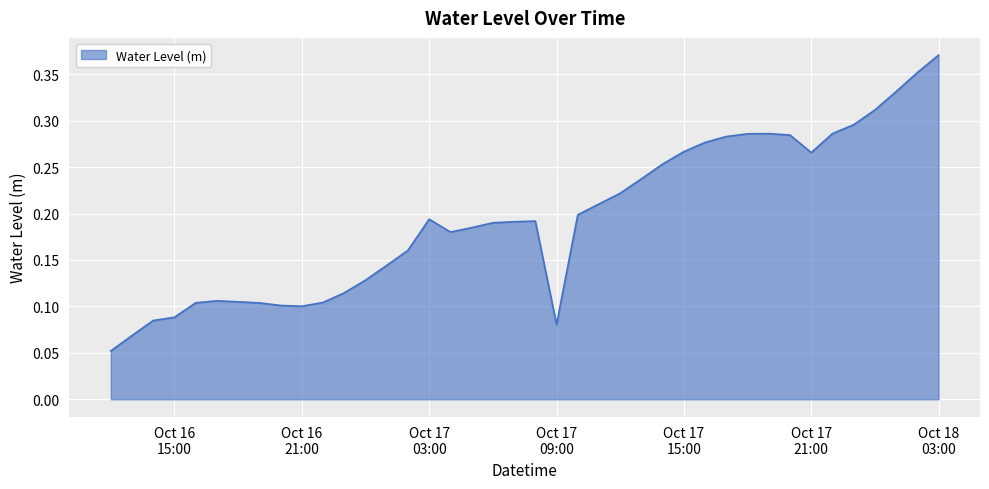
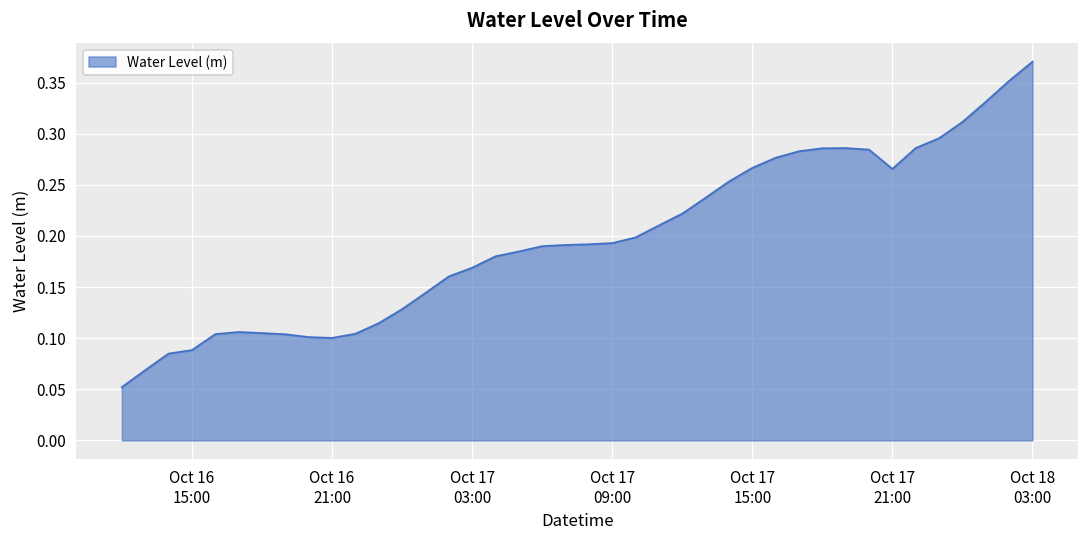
  {
    "Oct 16 15:00": 0.09,
    "Oct 16 21:00": 0.10,
-   "Oct 17 03:00": 0.19,
-   "Oct 17 09:00": 0.08,
+   "Oct 17 03:00": 0.17,
+   "Oct 17 09:00": 0.19,
    "Oct 17 15:00": 0.27,
    "Oct 17 21:00": 0.27,
    "Oct 18 03:00": 0.37
  }
